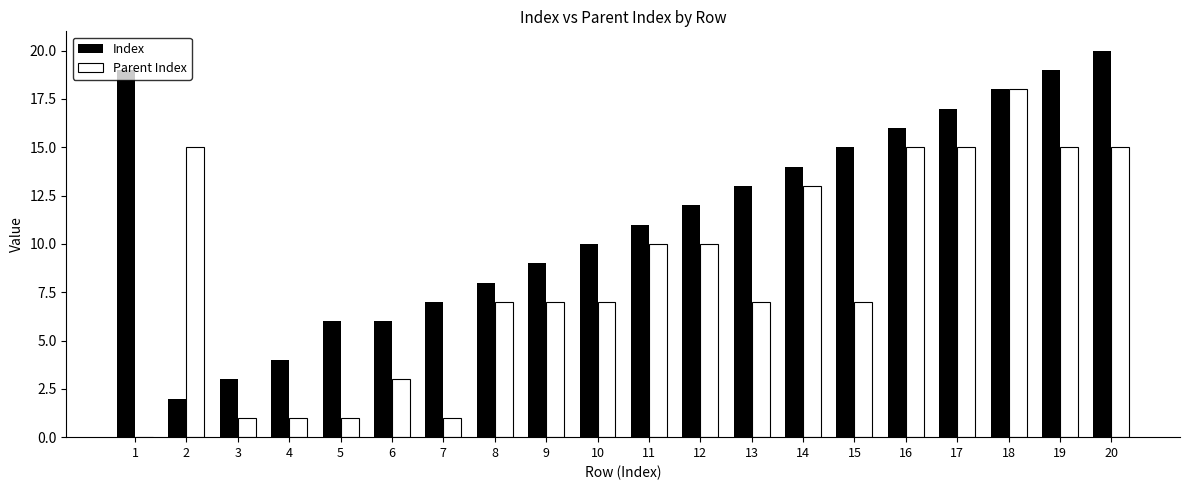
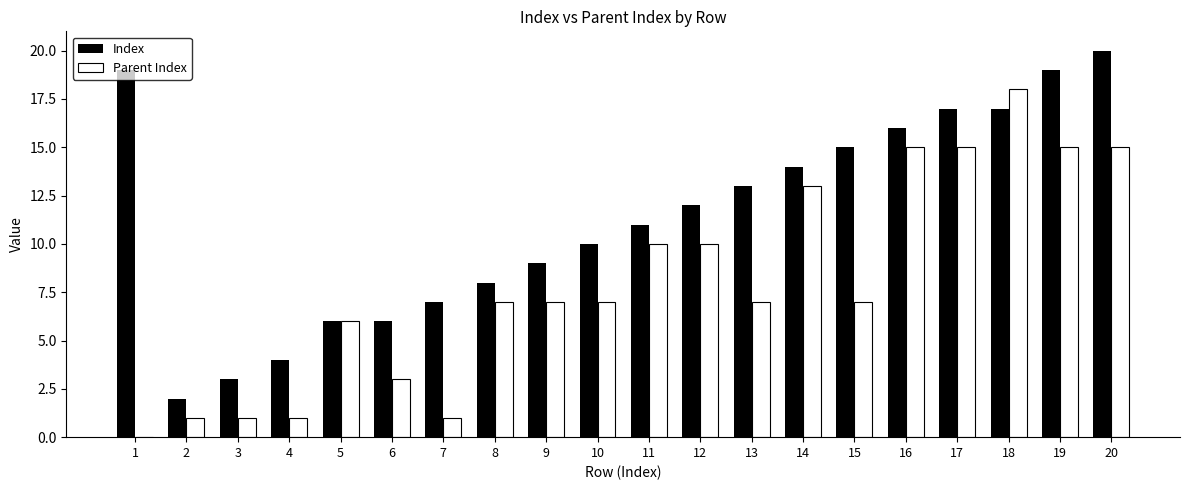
  {
    "Index": {
      "2": 2,
      "3": 3,
      "4": 4,
      "5": 6,
      "6": 6,
      "7": 7,
      "8": 8,
      "9": 9,
      "10": 10,
      "11": 11,
      "12": 12,
      "13": 13,
      "14": 14,
      "15": 15,
      "16": 16,
      "17": 17,
-     "18": 18,
+     "18": 17,
      "19": 19,
      "20": 20
    },
    "Parent Index": {
      "1": 0,
-     "2": 15,
+     "2": 1,
      "3": 1,
      "4": 1,
-     "5": 1,
+     "5": 6,
      "6": 3,
      "7": 1,
      "8": 7,
      "9": 7,
      "10": 7,
      "11": 10,
      "12": 10,
      "13": 7,
      "14": 13,
      "15": 7,
      "16": 15,
      "17": 15,
      "18": 18,
      "19": 15,
      "20": 15
    }
  }
